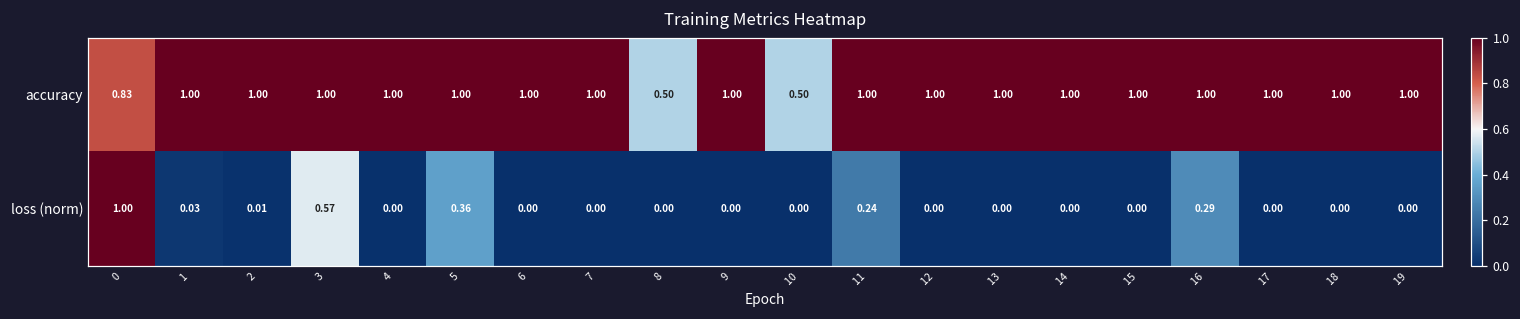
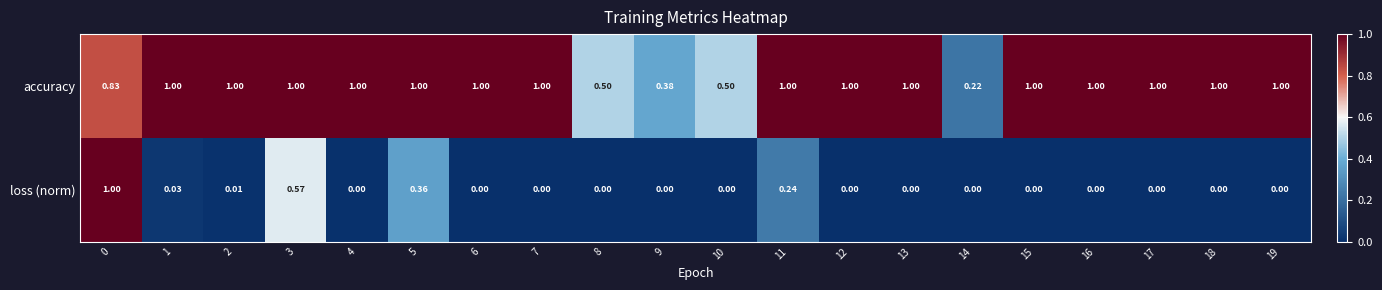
  {
    "accuracy": {
      "0": 0.83,
      "1": 1.00,
      "2": 1.00,
      "3": 1.00,
      "4": 1.00,
      "5": 1.00,
      "6": 1.00,
      "7": 1.00,
      "8": 0.50,
-     "9": 1.00,
+     "9": 0.38,
      "10": 0.50,
      "11": 1.00,
      "12": 1.00,
      "13": 1.00,
-     "14": 1.00,
+     "14": 0.22,
      "15": 1.00,
      "16": 1.00,
      "17": 1.00,
      "18": 1.00,
      "19": 1.00
    },
    "loss (norm)": {
      "0": 1.00,
      "1": 0.03,
      "2": 0.01,
      "3": 0.57,
      "4": 0.00,
      "5": 0.36,
      "6": 0.00,
      "7": 0.00,
      "8": 0.00,
      "9": 0.00,
      "10": 0.00,
      "11": 0.24,
      "12": 0.00,
      "13": 0.00,
      "14": 0.00,
      "15": 0.00,
-     "16": 0.29,
+     "16": 0.00,
      "17": 0.00,
      "18": 0.00,
      "19": 0.00
    }
  }
